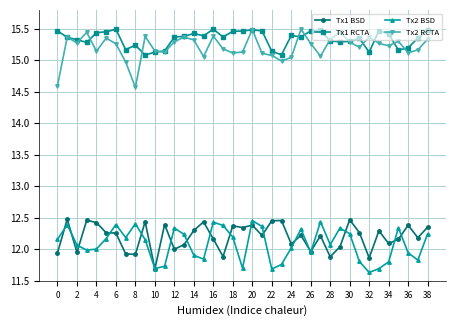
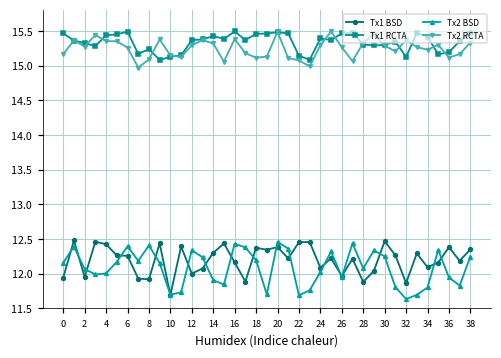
  {
    "Tx2 RCTA": {
-     "0": 14.6,
+     "0": 15.2,
      "2": 15.3,
-     "4": 15.1,
+     "4": 15.4,
      "6": 15.3,
-     "8": 14.6,
+     "8": 15.1,
      "12": 15.3,
      "14": 15.3,
      "16": 15.4,
      "18": 15.1,
      "22": 15.1,
-     "24": 15.0,
+     "24": 15.3,
      "26": 15.3,
      "34": 15.2,
      "36": 15.1
    }
  }
